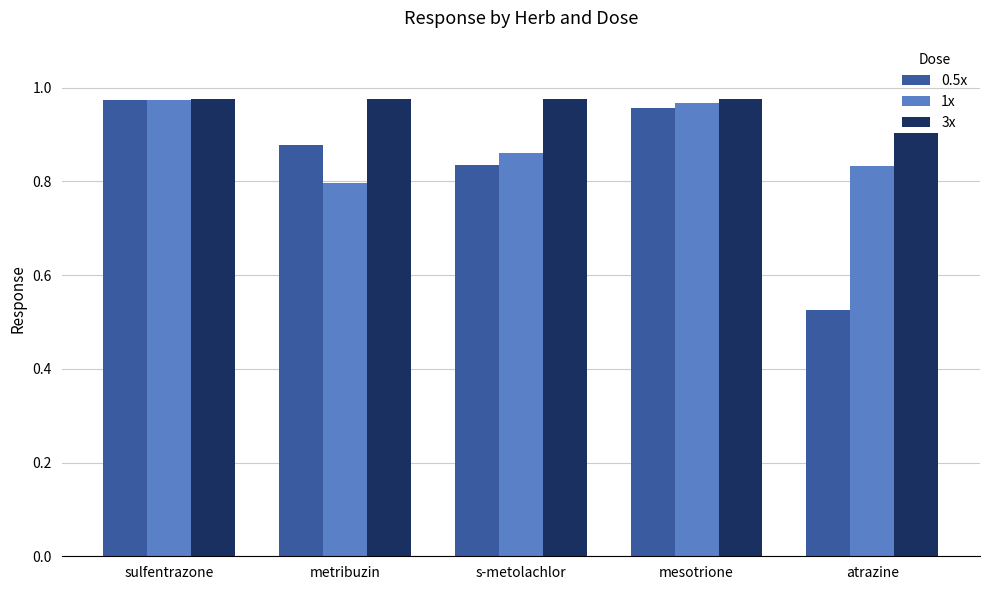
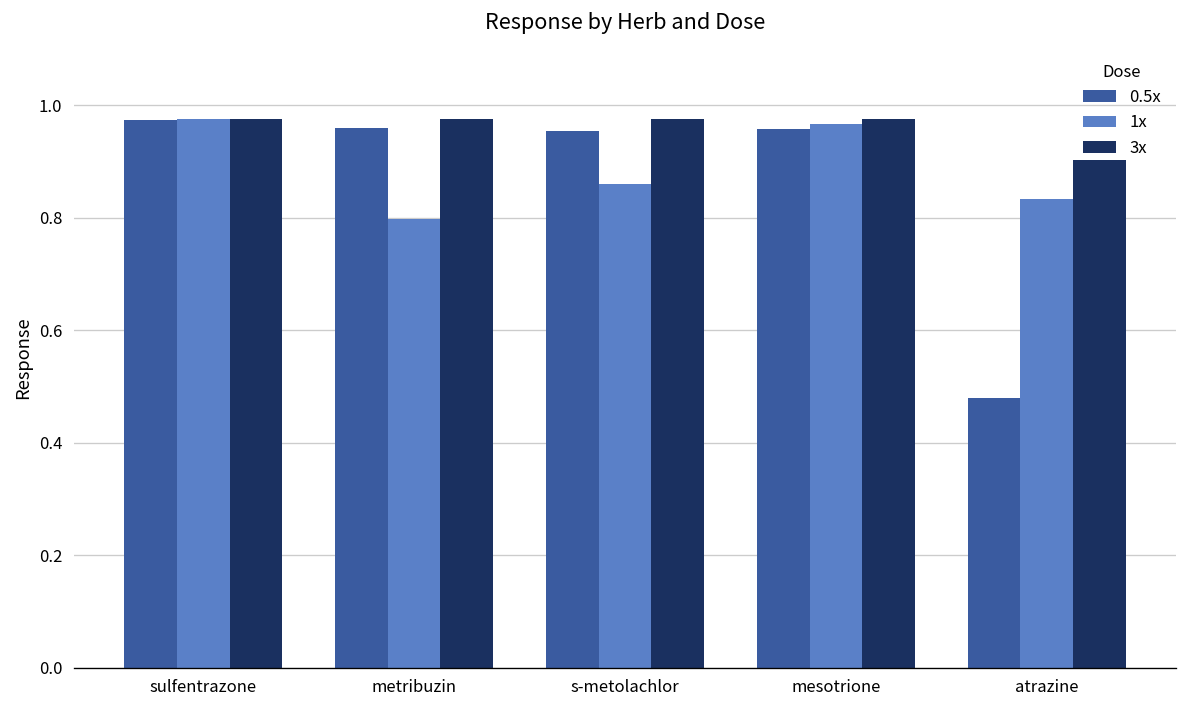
  {
    "0.5x": {
      "sulfentrazone": 0.97,
-     "metribuzin": 0.88,
-     "s-metolachlor": 0.83,
+     "metribuzin": 0.96,
+     "s-metolachlor": 0.95,
      "mesotrione": 0.96,
-     "atrazine": 0.52
+     "atrazine": 0.48
    },
    "1x": {
      "sulfentrazone": 0.97,
      "metribuzin": 0.80,
      "s-metolachlor": 0.86,
      "mesotrione": 0.97,
      "atrazine": 0.83
    },
    "3x": {
      "sulfentrazone": 0.98,
      "metribuzin": 0.98,
      "s-metolachlor": 0.98,
      "mesotrione": 0.97,
      "atrazine": 0.90
    }
  }
